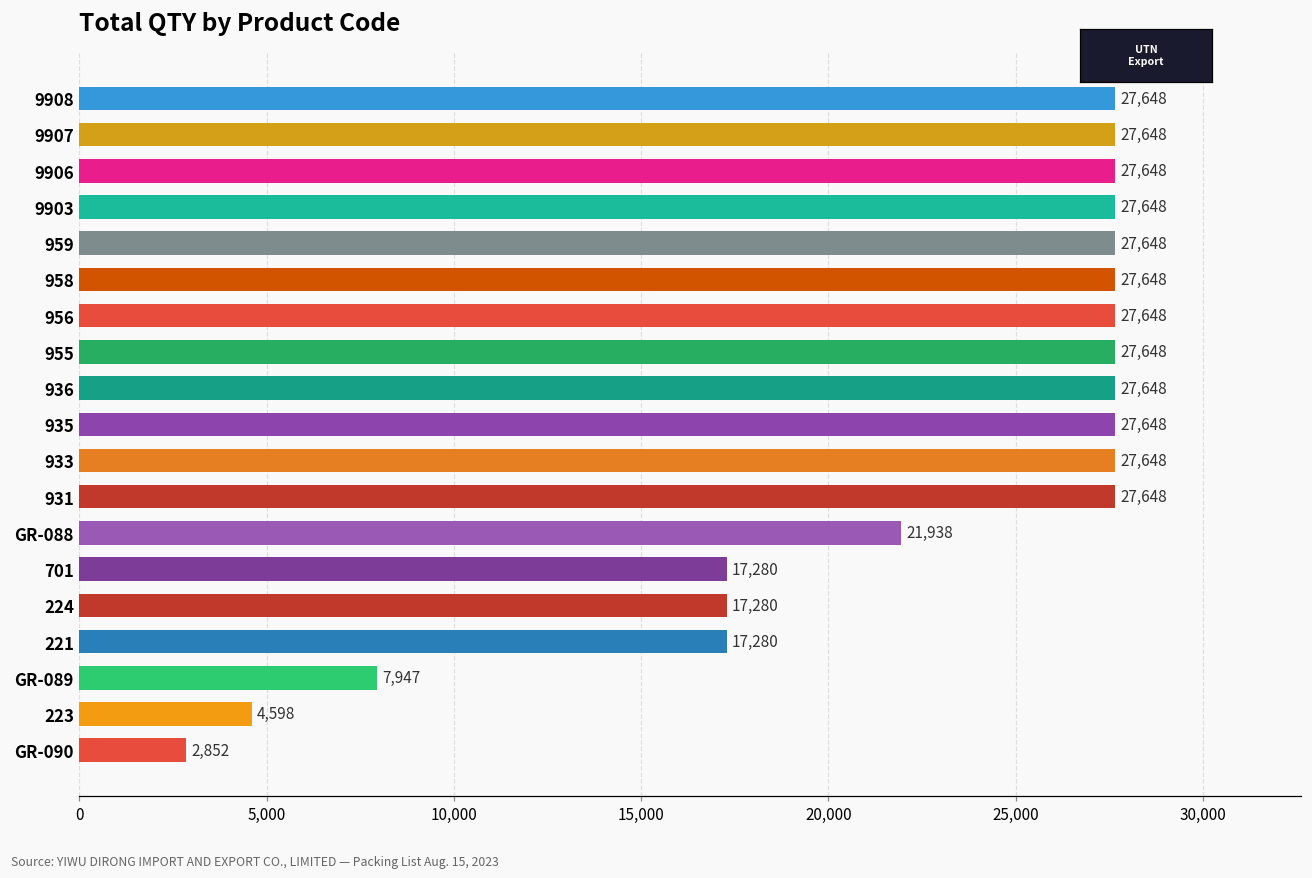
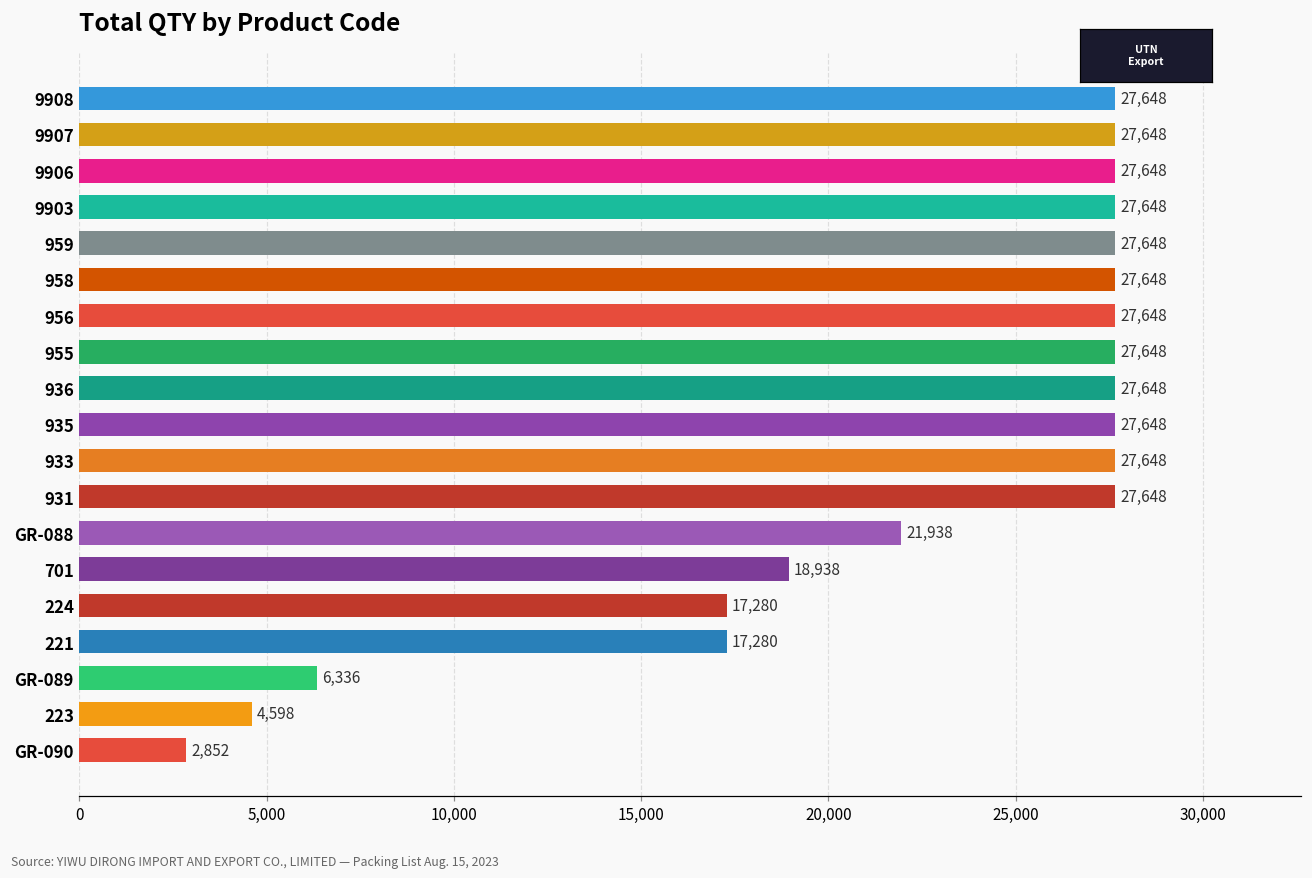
  {
    "9908": "27,648",
    "9907": "27,648",
    "9906": "27,648",
    "9903": "27,648",
    "959": "27,648",
    "958": "27,648",
    "956": "27,648",
    "955": "27,648",
    "936": "27,648",
    "935": "27,648",
    "933": "27,648",
    "931": "27,648",
    "GR-088": "21,938",
-   "701": "17,280",
+   "701": "18,938",
    "224": "17,280",
    "221": "17,280",
-   "GR-089": "7,947",
+   "GR-089": "6,336",
    "223": "4,598",
    "GR-090": "2,852"
  }
